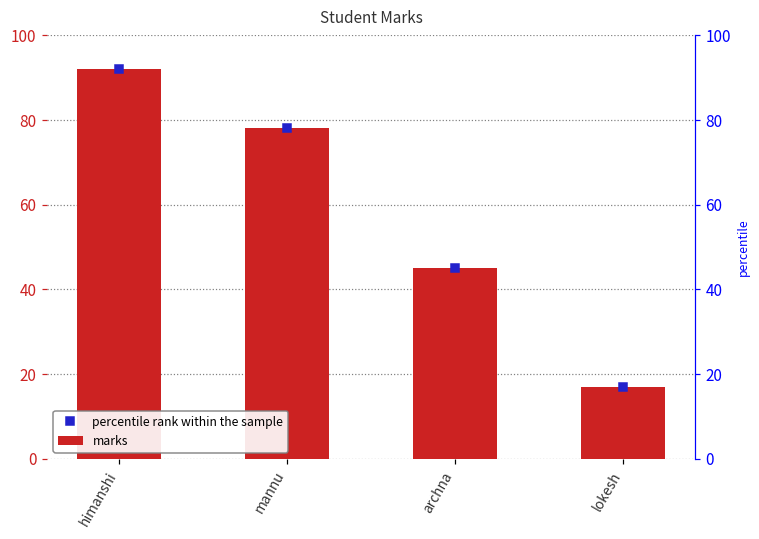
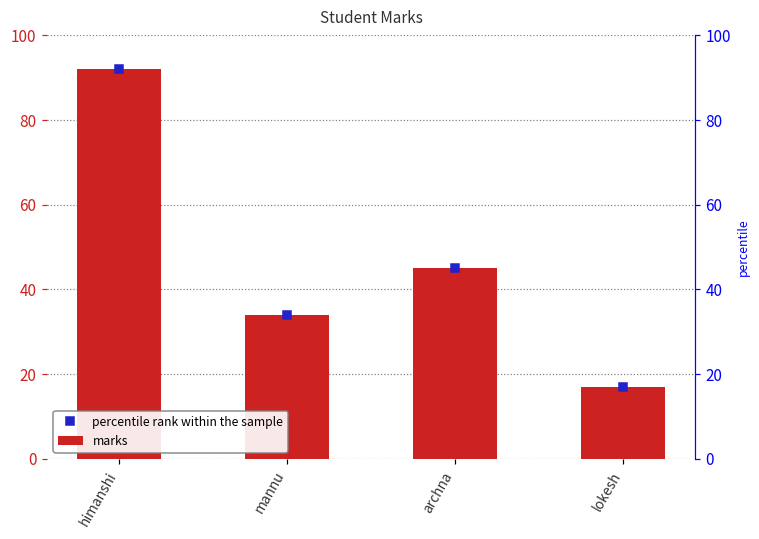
  {
    "marks": {
      "himanshi": 92,
-     "mannu": 78,
+     "mannu": 34,
      "archna": 45,
      "lokesh": 17
    }
  }
